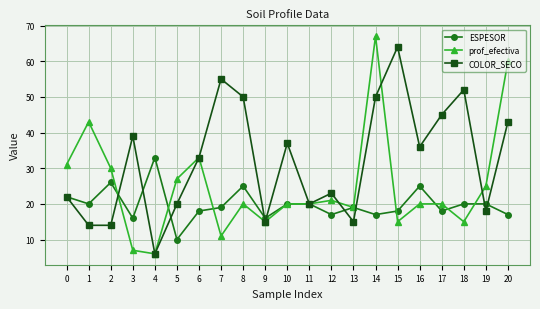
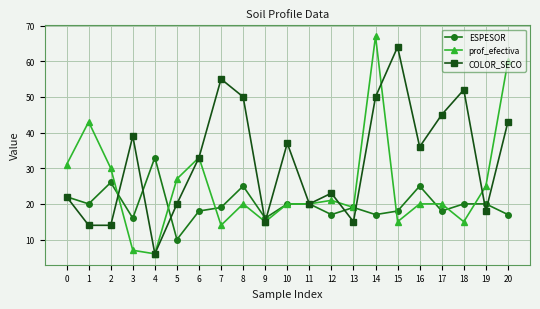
  {
    "prof_efectiva": {
      "0": 31,
      "1": 43,
      "2": 30,
      "3": 7,
      "5": 27,
-     "7": 11,
+     "7": 14,
      "8": 20,
      "12": 21,
      "14": 67,
      "15": 15,
      "16": 20,
      "17": 20,
      "18": 15,
      "19": 25
    }
  }
